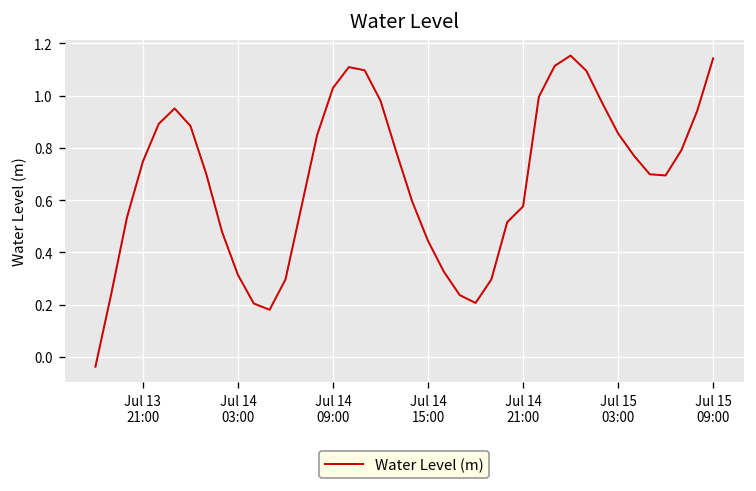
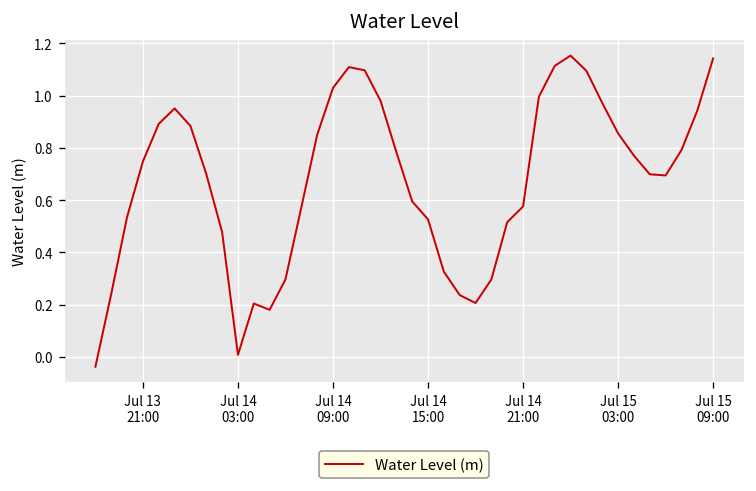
  {
    "Jul 13 21:00": 0.75,
-   "Jul 14 03:00": 0.31,
+   "Jul 14 03:00": 0.01,
    "Jul 14 09:00": 1.03,
-   "Jul 14 15:00": 0.44,
+   "Jul 14 15:00": 0.53,
    "Jul 14 21:00": 0.58,
    "Jul 15 03:00": 0.86,
    "Jul 15 09:00": 1.14
  }
